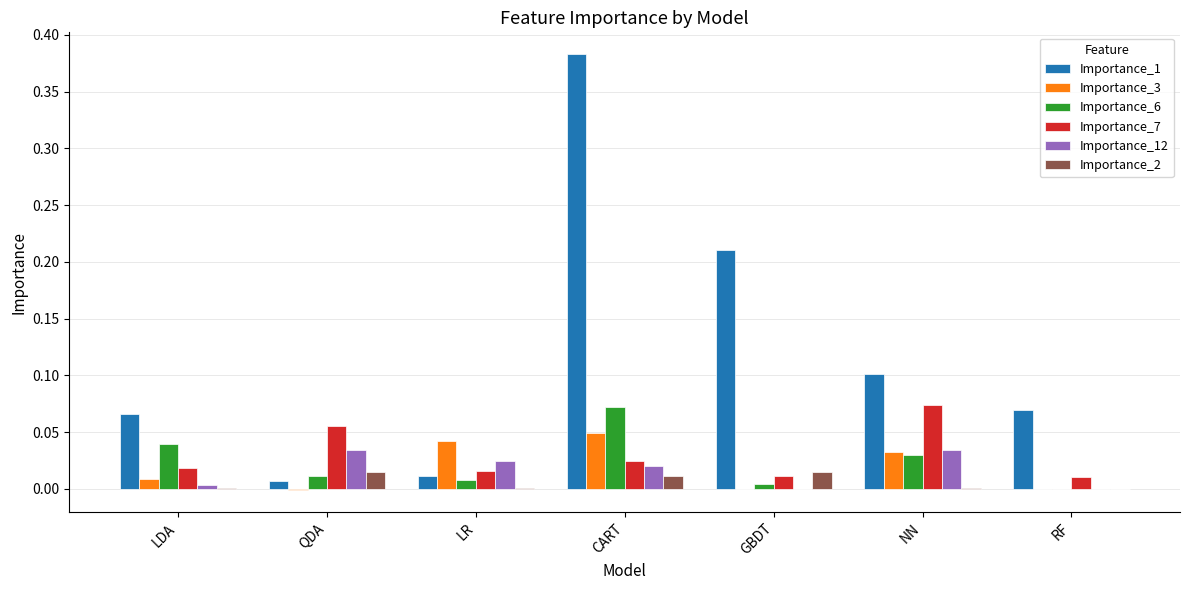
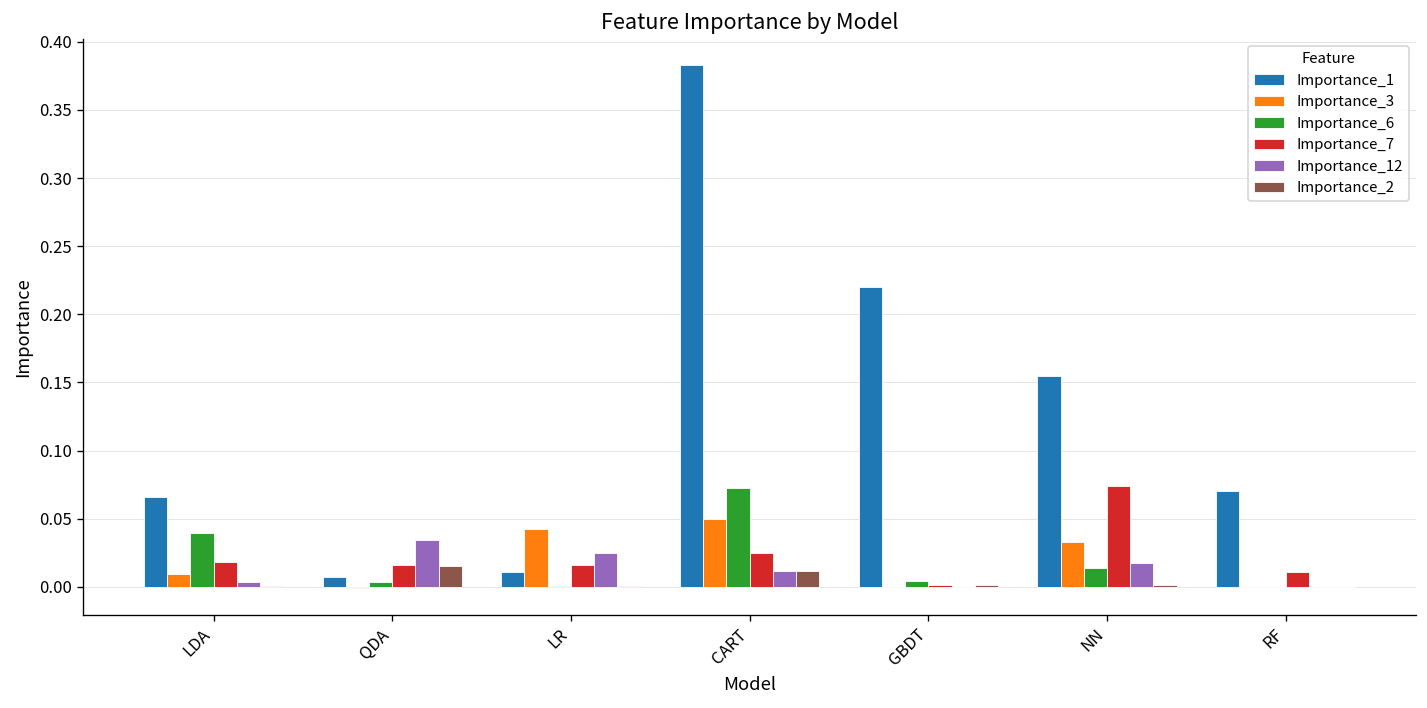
  {
    "Importance_1": {
      "LDA": 0.066,
      "QDA": 0.007,
      "LR": 0.011,
      "CART": 0.383,
-     "GBDT": 0.210,
-     "NN": 0.102,
+     "GBDT": 0.220,
+     "NN": 0.155,
      "RF": 0.070
    },
    "Importance_3": {
      "LDA": 0.009,
      "LR": 0.043,
      "CART": 0.050,
      "NN": 0.033
    },
    "Importance_6": {
      "LDA": 0.039,
-     "QDA": 0.011,
-     "LR": 0.008,
+     "QDA": 0.004,
+     "LR": 0.000,
      "CART": 0.073,
      "GBDT": 0.004,
-     "NN": 0.030
+     "NN": 0.014
    },
    "Importance_7": {
      "LDA": 0.018,
-     "QDA": 0.055,
+     "QDA": 0.016,
      "LR": 0.016,
      "CART": 0.025,
-     "GBDT": 0.012,
+     "GBDT": 0.002,
      "NN": 0.074,
      "RF": 0.011
    },
    "Importance_12": {
      "LDA": 0.003,
      "QDA": 0.034,
      "LR": 0.025,
-     "CART": 0.021,
-     "NN": 0.035
+     "CART": 0.012,
+     "NN": 0.017
    },
    "Importance_2": {
      "QDA": 0.015,
      "CART": 0.012,
-     "GBDT": 0.015
+     "GBDT": 0.001
    }
  }
